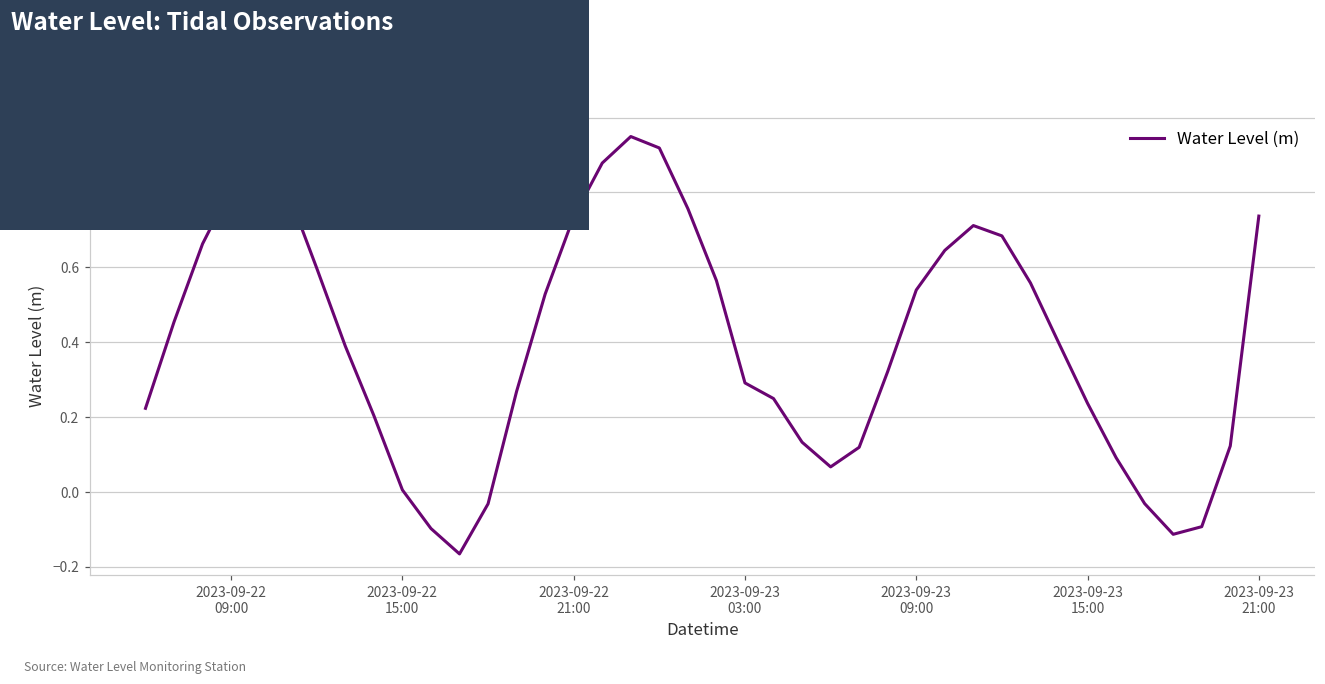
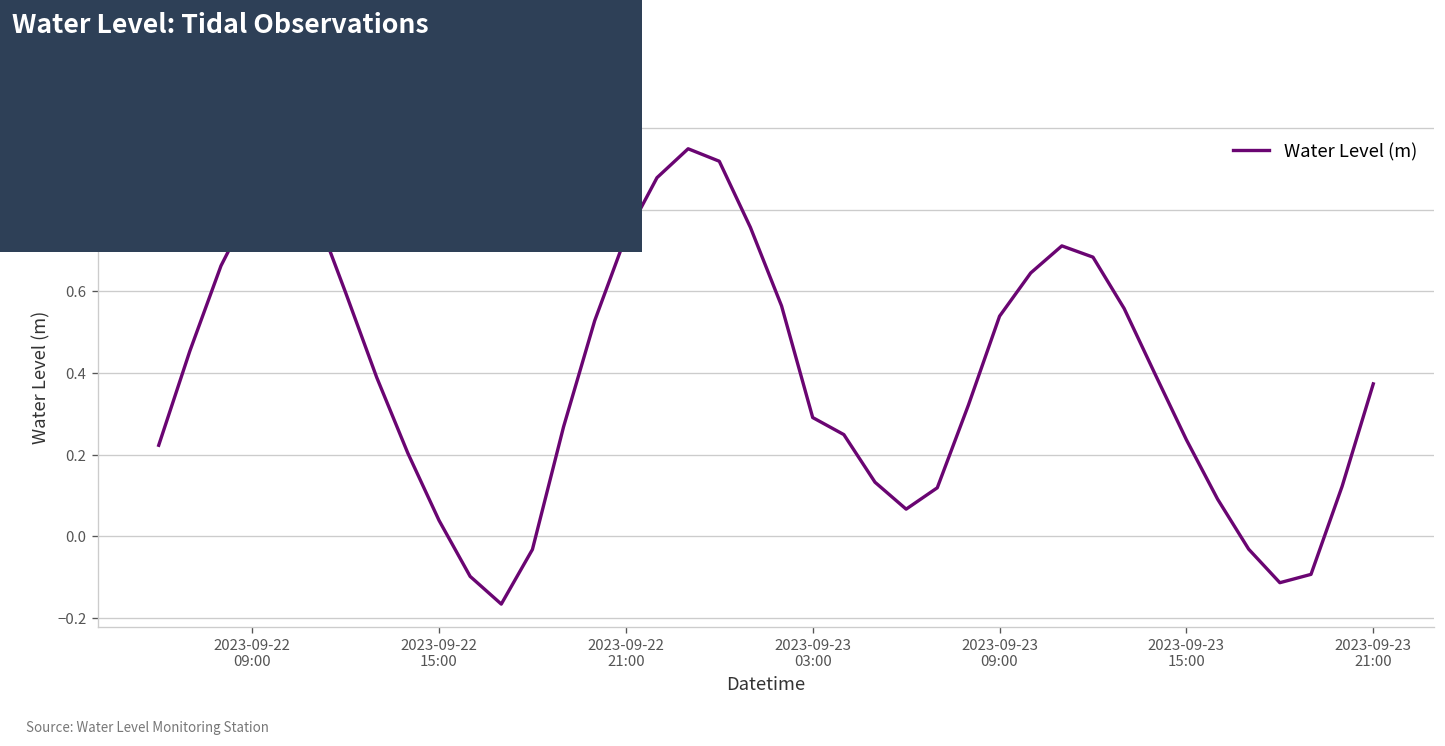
  {
    "2023-09-22 09:00": 0.81,
-   "2023-09-22 15:00": 0.01,
+   "2023-09-22 15:00": 0.04,
    "2023-09-22 21:00": 0.73,
    "2023-09-23 03:00": 0.29,
    "2023-09-23 09:00": 0.54,
    "2023-09-23 15:00": 0.24,
-   "2023-09-23 21:00": 0.74
+   "2023-09-23 21:00": 0.37
  }
